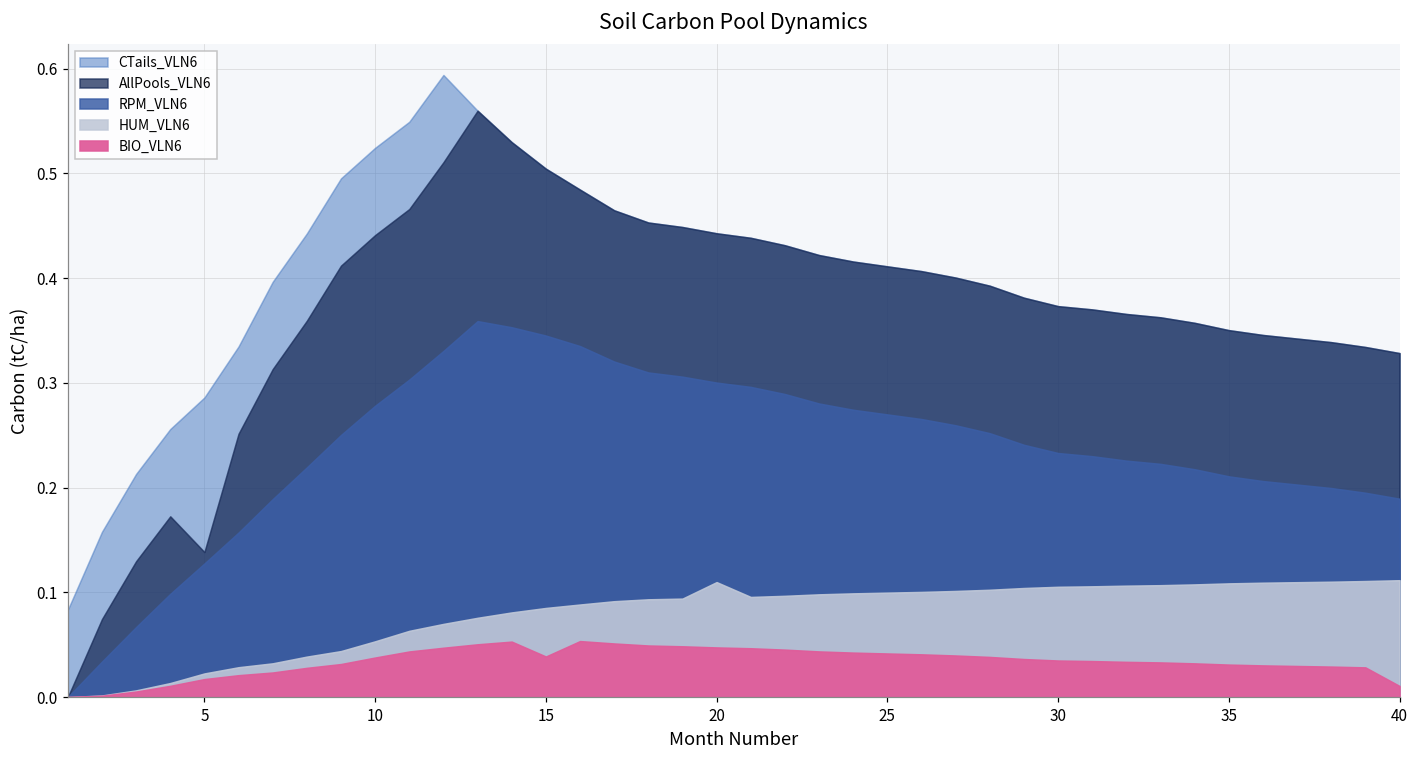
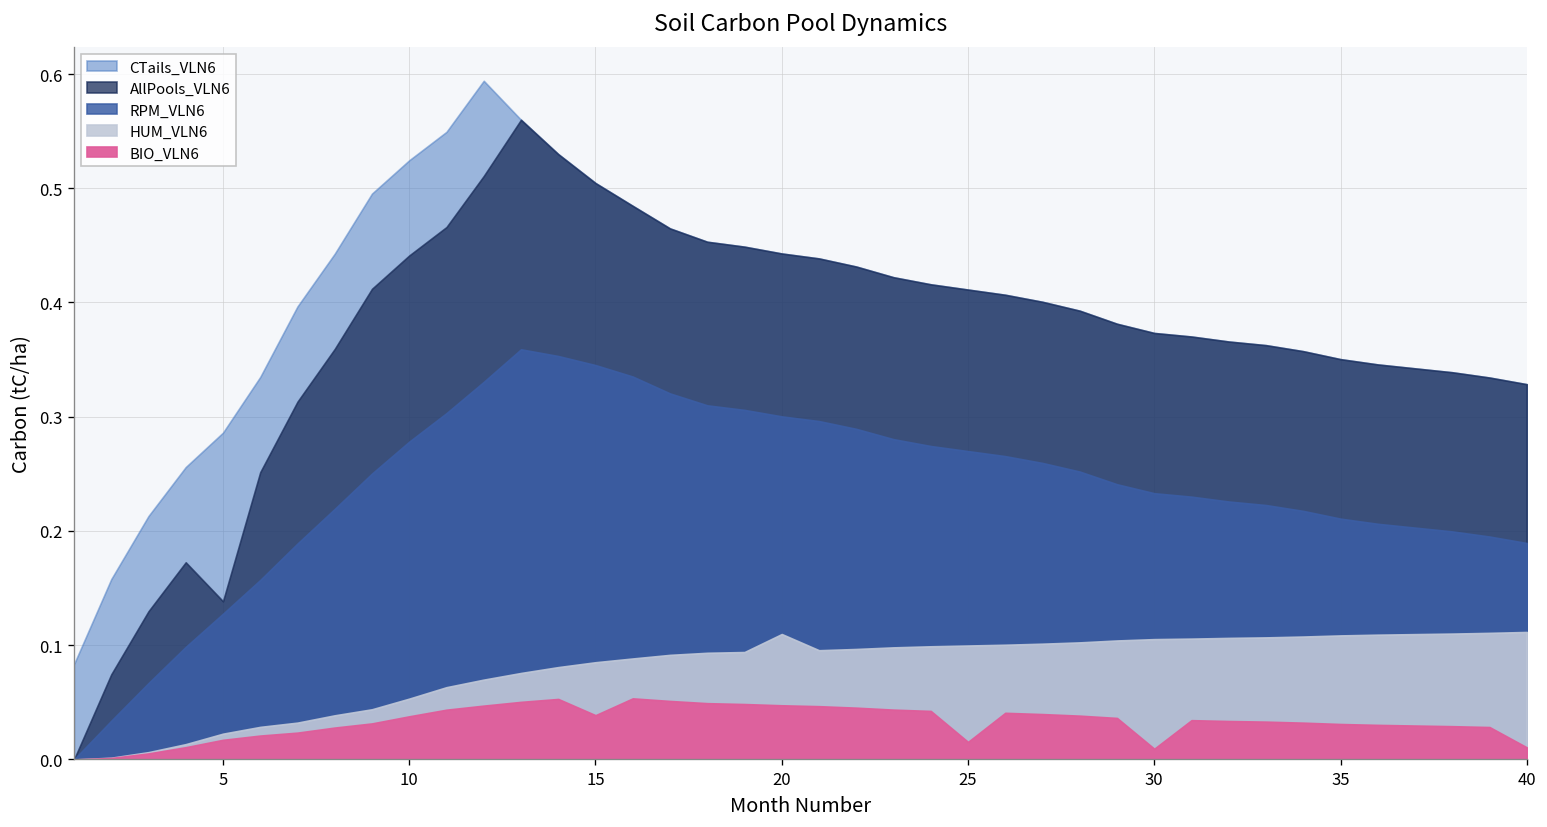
  {
    "AllPools_VLN6": {
      "5": 0.14,
      "10": 0.44
    },
    "HUM_VLN6": {
      "5": 0.02,
      "10": 0.05,
      "15": 0.09,
      "20": 0.11,
      "25": 0.10,
      "30": 0.11,
      "35": 0.11,
      "40": 0.11
    },
    "BIO_VLN6": {
      "5": 0.02,
      "10": 0.04,
      "15": 0.04,
      "20": 0.05,
-     "25": 0.04,
-     "30": 0.03,
+     "25": 0.02,
+     "30": 0.01,
      "35": 0.03,
      "40": 0.01
    }
  }
